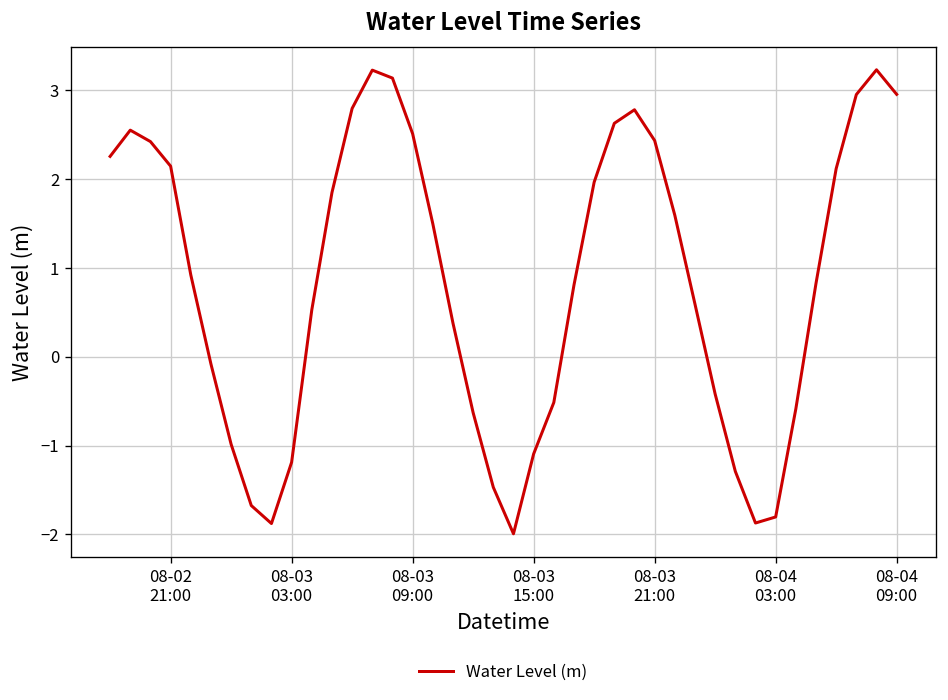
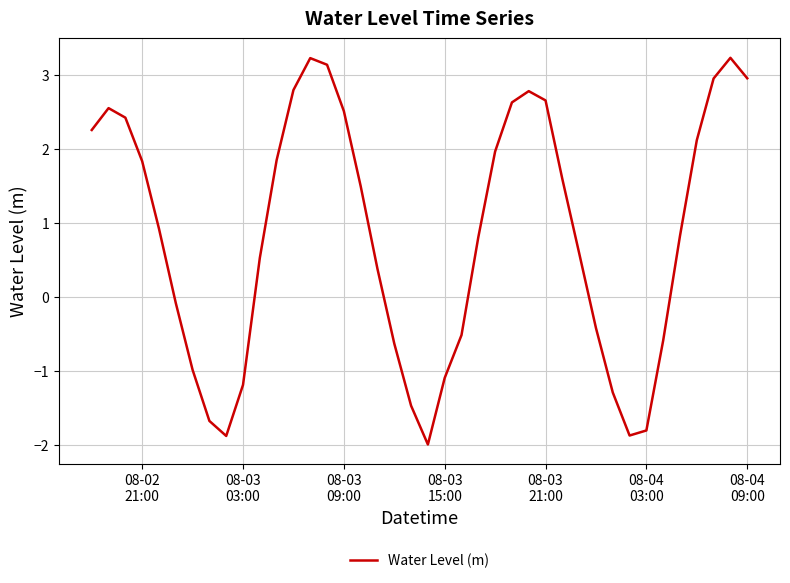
  {
-   "08-02 21:00": 2.1,
+   "08-02 21:00": 1.8,
    "08-03 03:00": -1.2,
    "08-03 09:00": 2.5,
    "08-03 15:00": -1.1,
-   "08-03 21:00": 2.4,
+   "08-03 21:00": 2.7,
    "08-04 03:00": -1.8,
    "08-04 09:00": 3.0
  }
